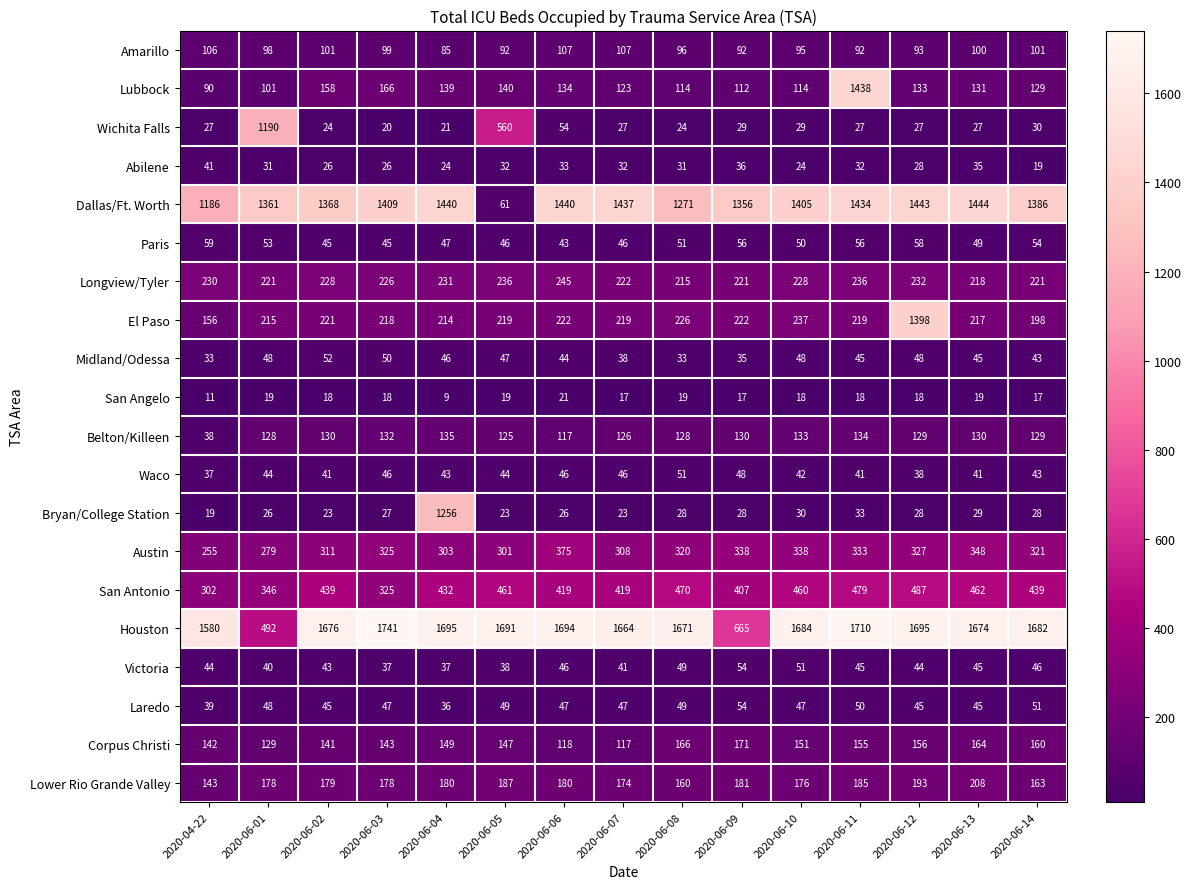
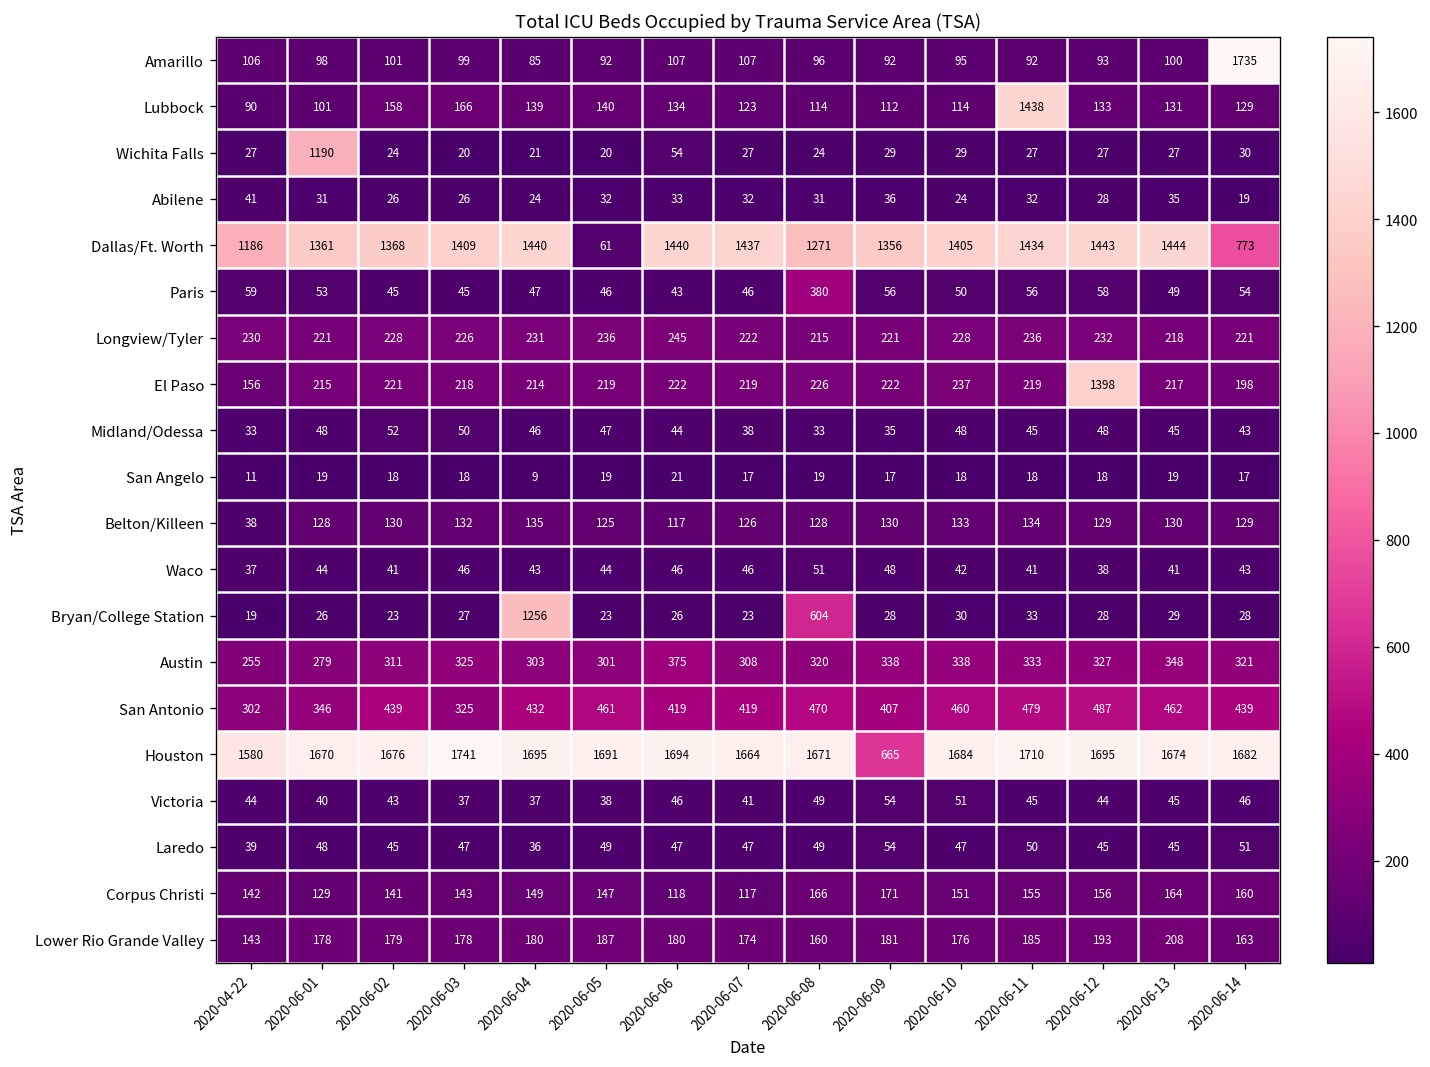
  {
    "Amarillo": {
      "2020-04-22": 106,
      "2020-06-01": 98,
      "2020-06-02": 101,
      "2020-06-03": 99,
      "2020-06-04": 85,
      "2020-06-05": 92,
      "2020-06-06": 107,
      "2020-06-07": 107,
      "2020-06-08": 96,
      "2020-06-09": 92,
      "2020-06-10": 95,
      "2020-06-11": 92,
      "2020-06-12": 93,
      "2020-06-13": 100,
-     "2020-06-14": 101
+     "2020-06-14": 1735
    },
    "Wichita Falls": {
      "2020-04-22": 27,
      "2020-06-01": 1190,
      "2020-06-02": 24,
      "2020-06-03": 20,
      "2020-06-04": 21,
-     "2020-06-05": 560,
+     "2020-06-05": 20,
      "2020-06-06": 54,
      "2020-06-07": 27,
      "2020-06-08": 24,
      "2020-06-09": 29,
      "2020-06-10": 29,
      "2020-06-11": 27,
      "2020-06-12": 27,
      "2020-06-13": 27,
      "2020-06-14": 30
    },
    "Dallas/Ft. Worth": {
      "2020-04-22": 1186,
      "2020-06-01": 1361,
      "2020-06-02": 1368,
      "2020-06-03": 1409,
      "2020-06-04": 1440,
      "2020-06-05": 61,
      "2020-06-06": 1440,
      "2020-06-07": 1437,
      "2020-06-08": 1271,
      "2020-06-09": 1356,
      "2020-06-10": 1405,
      "2020-06-11": 1434,
      "2020-06-12": 1443,
      "2020-06-13": 1444,
-     "2020-06-14": 1386
+     "2020-06-14": 773
    },
    "Paris": {
      "2020-04-22": 59,
      "2020-06-01": 53,
      "2020-06-02": 45,
      "2020-06-03": 45,
      "2020-06-04": 47,
      "2020-06-05": 46,
      "2020-06-06": 43,
      "2020-06-07": 46,
-     "2020-06-08": 51,
+     "2020-06-08": 380,
      "2020-06-09": 56,
      "2020-06-10": 50,
      "2020-06-11": 56,
      "2020-06-12": 58,
      "2020-06-13": 49,
      "2020-06-14": 54
    },
    "Bryan/College Station": {
      "2020-04-22": 19,
      "2020-06-01": 26,
      "2020-06-02": 23,
      "2020-06-03": 27,
      "2020-06-04": 1256,
      "2020-06-05": 23,
      "2020-06-06": 26,
      "2020-06-07": 23,
-     "2020-06-08": 28,
+     "2020-06-08": 604,
      "2020-06-09": 28,
      "2020-06-10": 30,
      "2020-06-11": 33,
      "2020-06-12": 28,
      "2020-06-13": 29,
      "2020-06-14": 28
    },
    "Houston": {
      "2020-04-22": 1580,
-     "2020-06-01": 492,
+     "2020-06-01": 1670,
      "2020-06-02": 1676,
      "2020-06-03": 1741,
      "2020-06-04": 1695,
      "2020-06-05": 1691,
      "2020-06-06": 1694,
      "2020-06-07": 1664,
      "2020-06-08": 1671,
      "2020-06-09": 665,
      "2020-06-10": 1684,
      "2020-06-11": 1710,
      "2020-06-12": 1695,
      "2020-06-13": 1674,
      "2020-06-14": 1682
    }
  }
